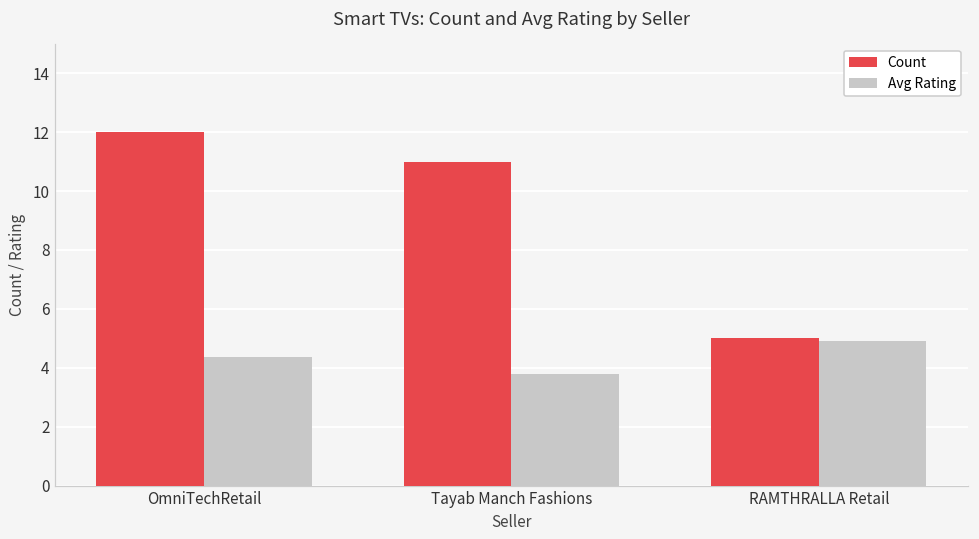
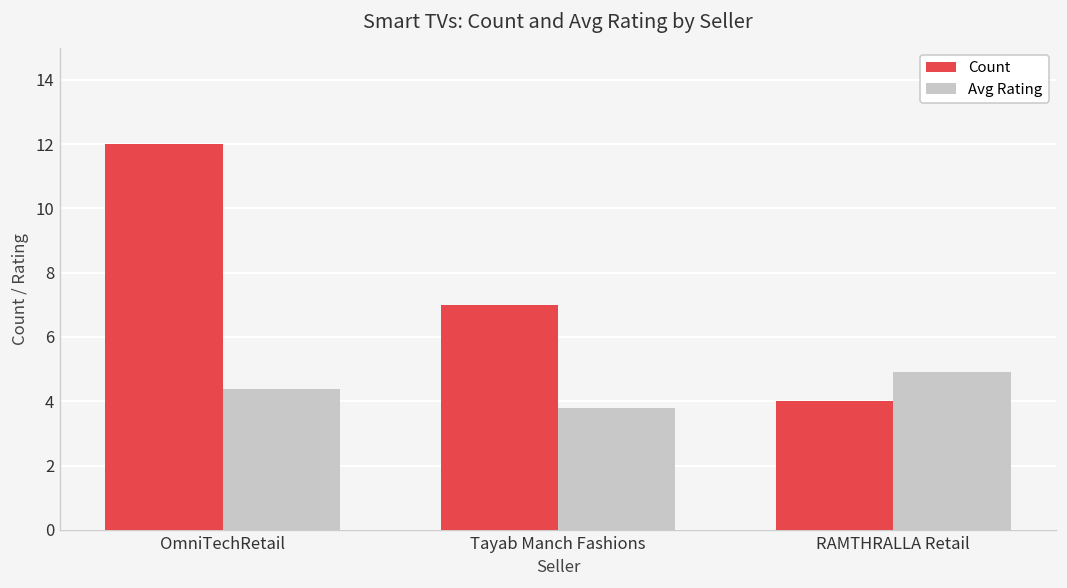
  {
    "Count": {
      "OmniTechRetail": 12,
-     "Tayab Manch Fashions": 11,
-     "RAMTHRALLA Retail": 5
+     "Tayab Manch Fashions": 7,
+     "RAMTHRALLA Retail": 4
    },
    "Avg Rating": {
      "OmniTechRetail": 4.4,
      "Tayab Manch Fashions": 3.8,
      "RAMTHRALLA Retail": 5
    }
  }
